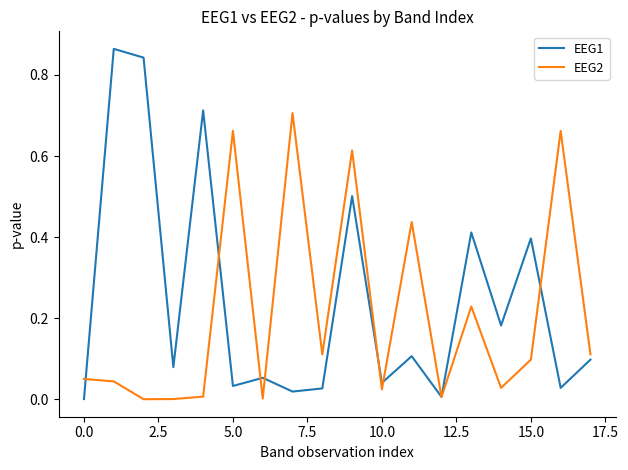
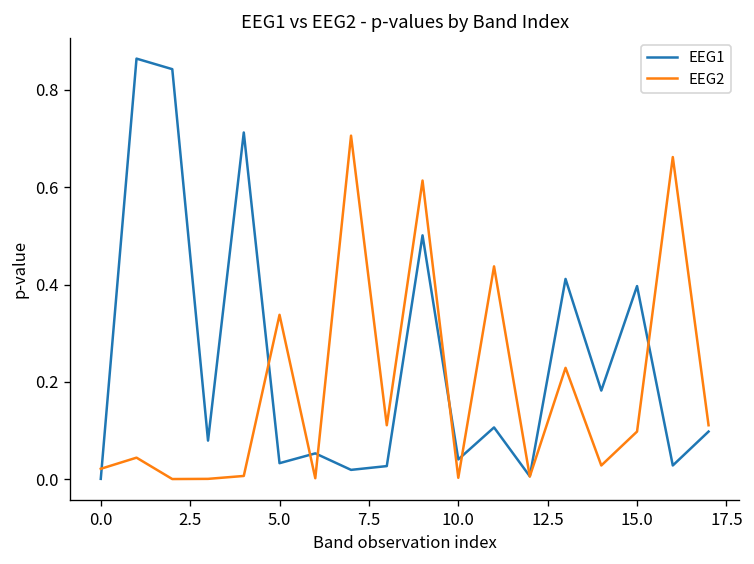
  {
    "EEG1": {
      "0.0": 0.00,
      "5.0": 0.03,
      "10.0": 0.04,
      "15.0": 0.40
    },
    "EEG2": {
-     "0.0": 0.05,
-     "5.0": 0.66,
-     "10.0": 0.02,
+     "0.0": 0.02,
+     "5.0": 0.34,
+     "10.0": 0.00,
      "15.0": 0.10
    }
  }
